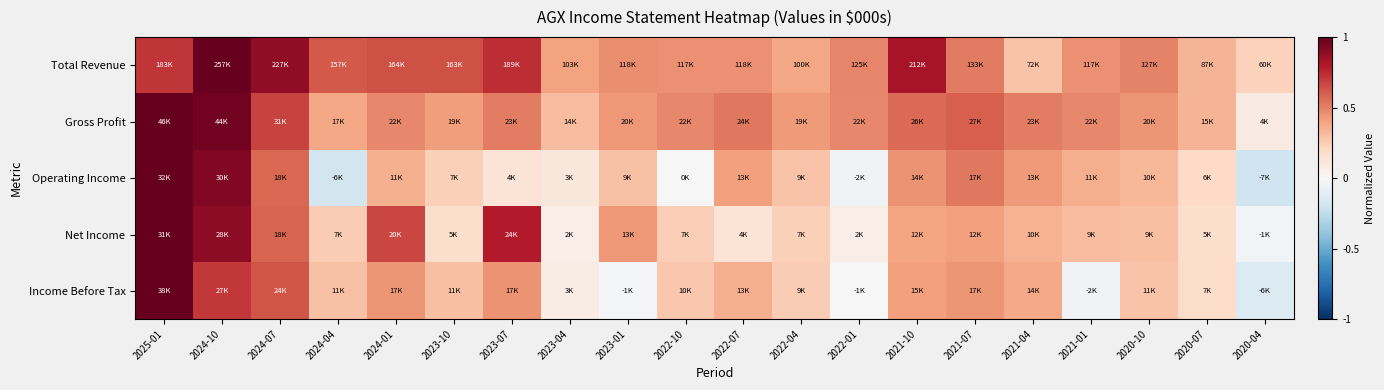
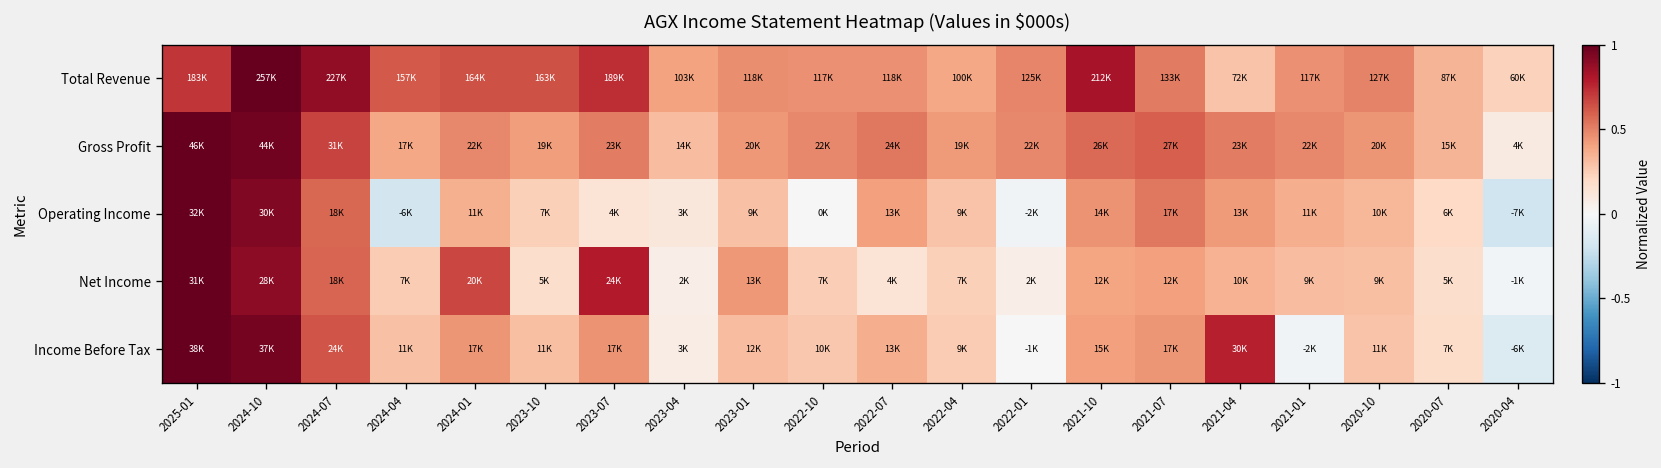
  {
    "Total Revenue": {
      "2025-01": "183K",
      "2024-10": "257K",
      "2024-07": "227K",
      "2024-04": "157K",
      "2024-01": "164K",
      "2023-10": "163K",
      "2023-07": "189K",
      "2023-04": "103K",
      "2023-01": "118K",
      "2022-10": "117K",
      "2022-07": "118K",
      "2022-04": "100K",
      "2022-01": "125K",
      "2021-10": "212K",
      "2021-07": "133K",
      "2021-04": "72K",
      "2021-01": "117K",
      "2020-10": "127K",
      "2020-07": "87K",
      "2020-04": "60K"
    },
    "Gross Profit": {
      "2025-01": "46K",
      "2024-10": "44K",
      "2024-07": "31K",
      "2024-04": "17K",
      "2024-01": "22K",
      "2023-10": "19K",
      "2023-07": "23K",
      "2023-04": "14K",
      "2023-01": "20K",
      "2022-10": "22K",
      "2022-07": "24K",
      "2022-04": "19K",
      "2022-01": "22K",
      "2021-10": "26K",
      "2021-07": "27K",
      "2021-04": "23K",
      "2021-01": "22K",
      "2020-10": "20K",
      "2020-07": "15K",
      "2020-04": "4K"
    },
    "Operating Income": {
      "2025-01": "32K",
      "2024-10": "30K",
      "2024-07": "18K",
      "2024-04": "-6K",
      "2024-01": "11K",
      "2023-10": "7K",
      "2023-07": "4K",
      "2023-04": "3K",
      "2023-01": "9K",
      "2022-10": "0K",
      "2022-07": "13K",
      "2022-04": "9K",
      "2022-01": "-2K",
      "2021-10": "14K",
      "2021-07": "17K",
      "2021-04": "13K",
      "2021-01": "11K",
      "2020-10": "10K",
      "2020-07": "6K",
      "2020-04": "-7K"
    },
    "Net Income": {
      "2025-01": "31K",
      "2024-10": "28K",
      "2024-07": "18K",
      "2024-04": "7K",
      "2024-01": "20K",
      "2023-10": "5K",
      "2023-07": "24K",
      "2023-04": "2K",
      "2023-01": "13K",
      "2022-10": "7K",
      "2022-07": "4K",
      "2022-04": "7K",
      "2022-01": "2K",
      "2021-10": "12K",
      "2021-07": "12K",
      "2021-04": "10K",
      "2021-01": "9K",
      "2020-10": "9K",
      "2020-07": "5K",
      "2020-04": "-1K"
    },
    "Income Before Tax": {
      "2025-01": "38K",
-     "2024-10": "27K",
+     "2024-10": "37K",
      "2024-07": "24K",
      "2024-04": "11K",
      "2024-01": "17K",
      "2023-10": "11K",
      "2023-07": "17K",
      "2023-04": "3K",
-     "2023-01": "-1K",
+     "2023-01": "12K",
      "2022-10": "10K",
      "2022-07": "13K",
      "2022-04": "9K",
      "2022-01": "-1K",
      "2021-10": "15K",
      "2021-07": "17K",
-     "2021-04": "14K",
+     "2021-04": "30K",
      "2021-01": "-2K",
      "2020-10": "11K",
      "2020-07": "7K",
      "2020-04": "-6K"
    }
  }
